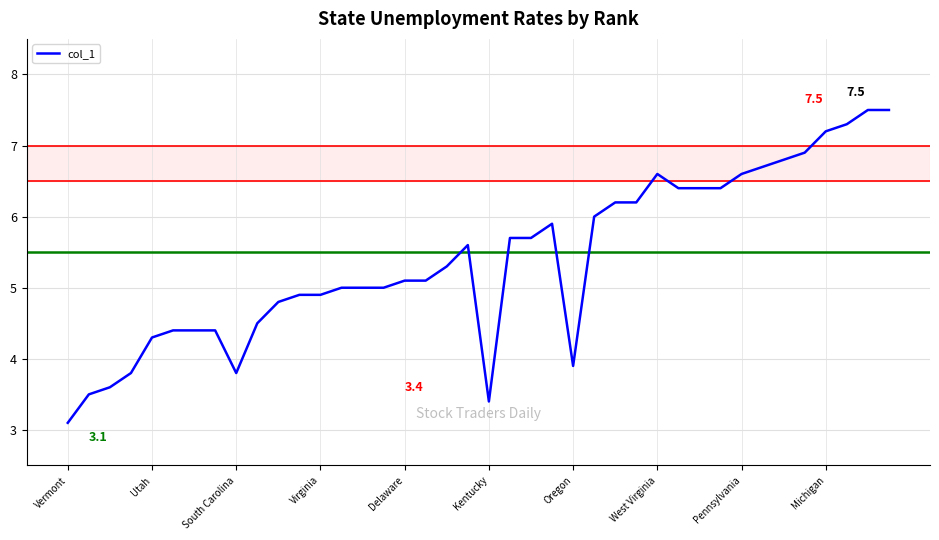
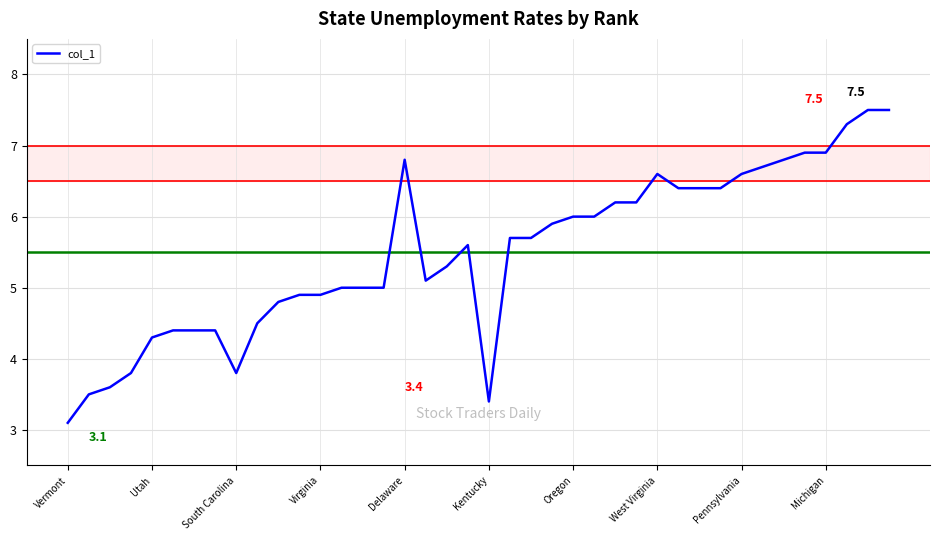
  {
    "Utah": 4.3,
    "South Carolina": 3.8,
    "Virginia": 4.9,
-   "Delaware": 5.1,
+   "Delaware": 6.8,
    "Kentucky": 3.4,
-   "Oregon": 3.9,
+   "Oregon": 6.0,
    "West Virginia": 6.6,
    "Pennsylvania": 6.6,
-   "Michigan": 7.2
+   "Michigan": 6.9
  }
